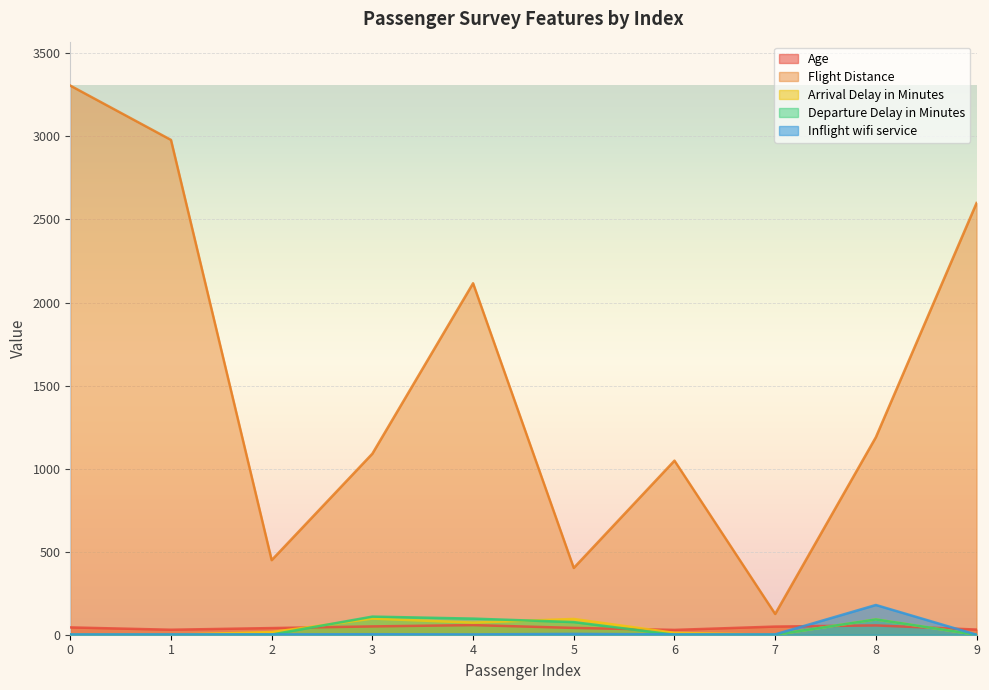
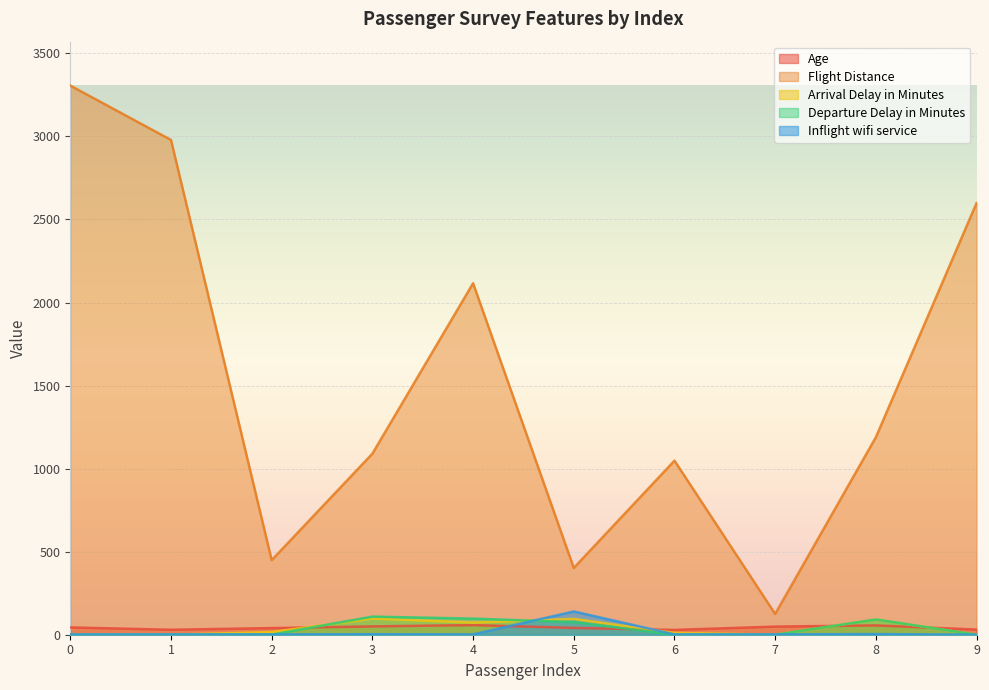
  {
    "Arrival Delay in Minutes": {
      "5": 100
    },
    "Departure Delay in Minutes": {
      "4": 100,
      "5": 80
    },
    "Inflight wifi service": {
      "3": 0,
      "4": 0,
-     "5": 10,
-     "8": 180
+     "5": 140,
+     "8": 0
    }
  }
